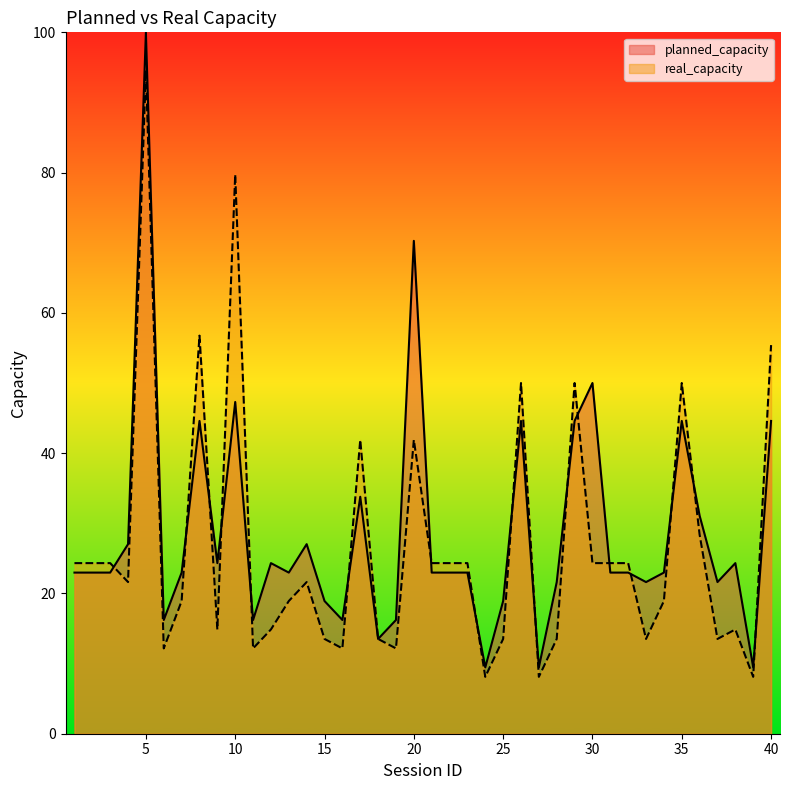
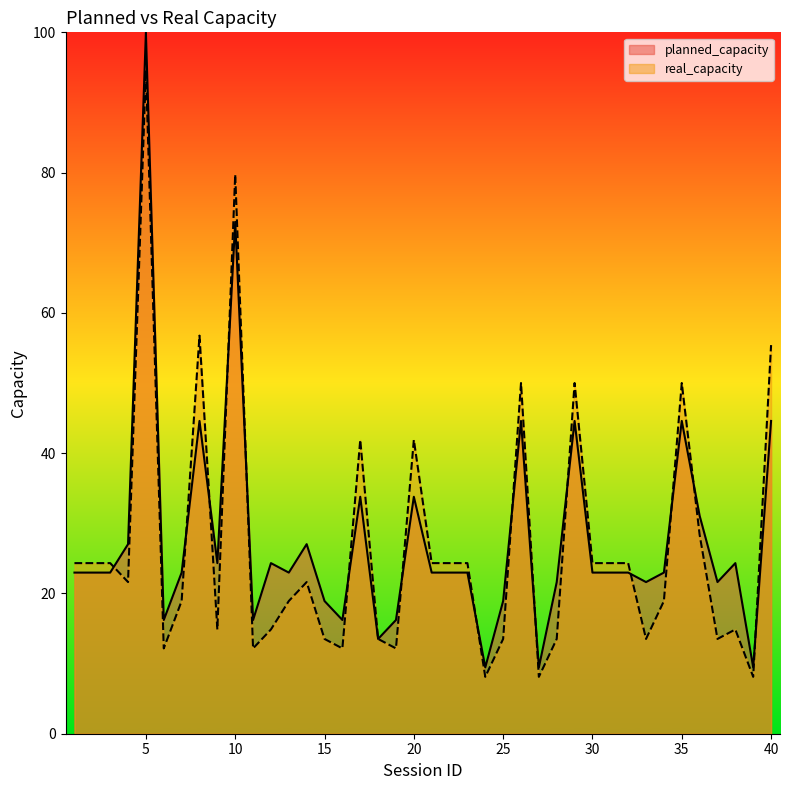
  {
    "planned_capacity": {
      "5": 100,
-     "10": 47,
+     "10": 73,
      "15": 19,
-     "20": 70,
+     "20": 34,
      "25": 19,
-     "30": 50,
+     "30": 23,
      "35": 45,
      "40": 45
    },
    "real_capacity": {
      "5": 95,
      "10": 80,
      "15": 14,
      "20": 42,
      "25": 14,
      "30": 24,
      "35": 50,
      "40": 55
    }
  }
